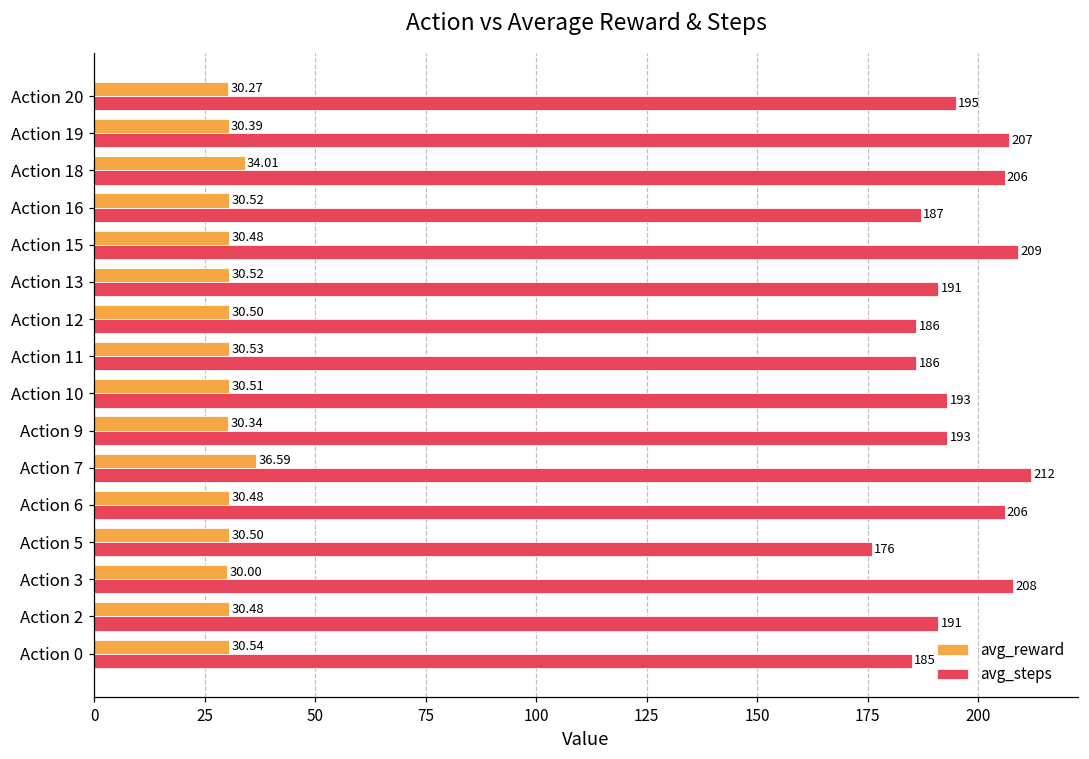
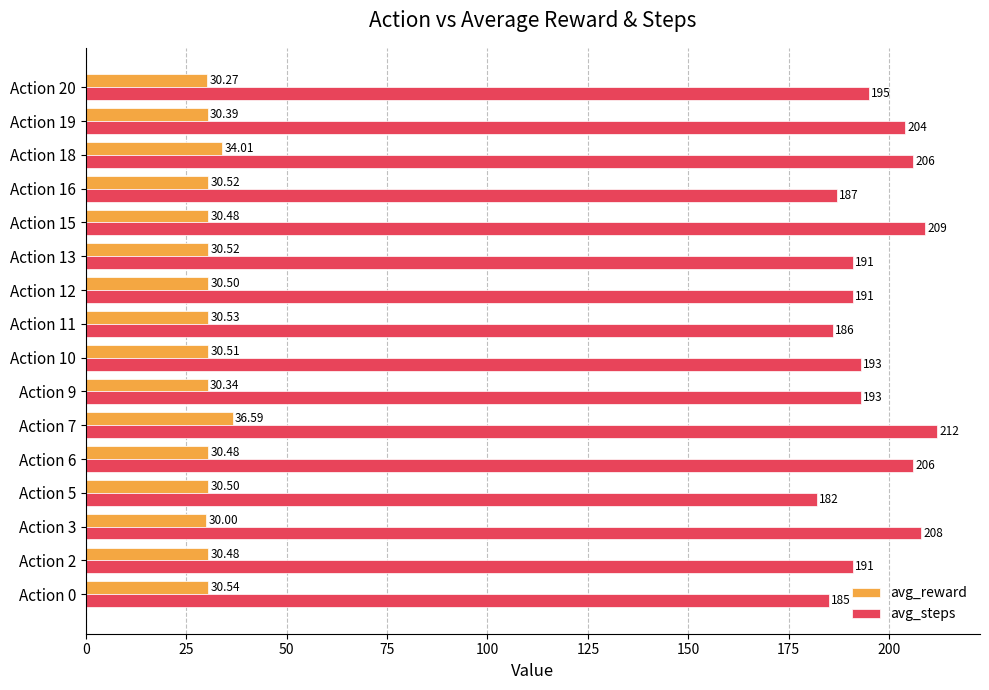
  {
    "avg_reward": {
      "Action 20": 30.27,
      "Action 19": 30.39,
      "Action 18": 34.01,
      "Action 16": 30.52,
      "Action 15": 30.48,
      "Action 13": 30.52,
      "Action 12": 30.50,
      "Action 11": 30.53,
      "Action 10": 30.51,
      "Action 9": 30.34,
      "Action 7": 36.59,
      "Action 6": 30.48,
      "Action 5": 30.50,
      "Action 3": 30.00,
      "Action 2": 30.48,
      "Action 0": 30.54
    },
    "avg_steps": {
      "Action 20": 195,
-     "Action 19": 207,
+     "Action 19": 204,
      "Action 18": 206,
      "Action 16": 187,
      "Action 15": 209,
      "Action 13": 191,
-     "Action 12": 186,
+     "Action 12": 191,
      "Action 11": 186,
      "Action 10": 193,
      "Action 9": 193,
      "Action 7": 212,
      "Action 6": 206,
-     "Action 5": 176,
+     "Action 5": 182,
      "Action 3": 208,
      "Action 2": 191,
      "Action 0": 185
    }
  }
